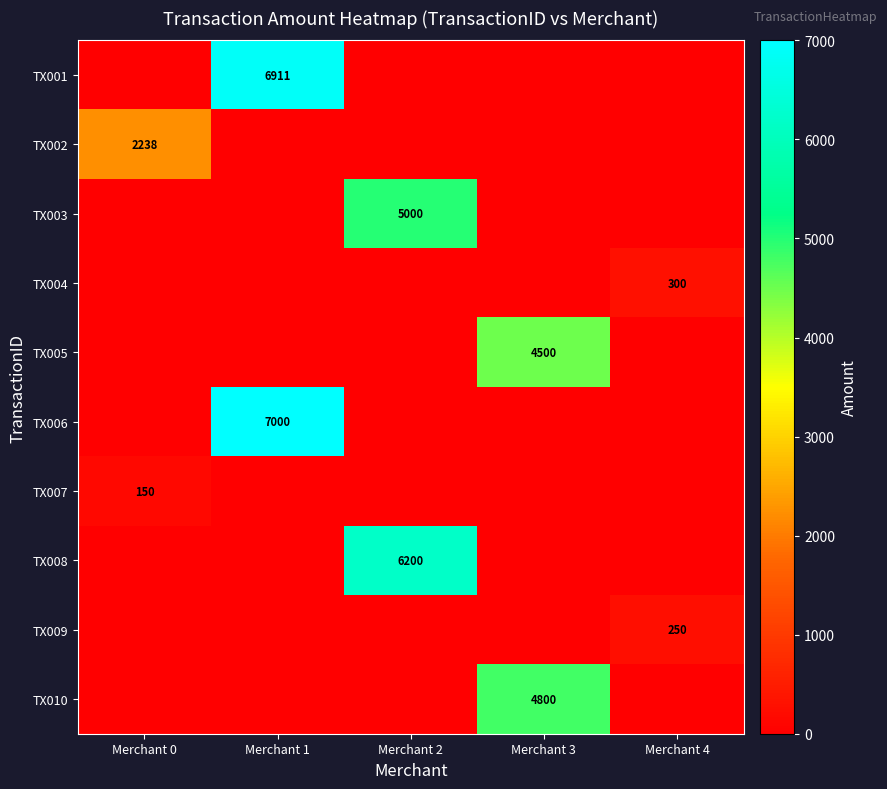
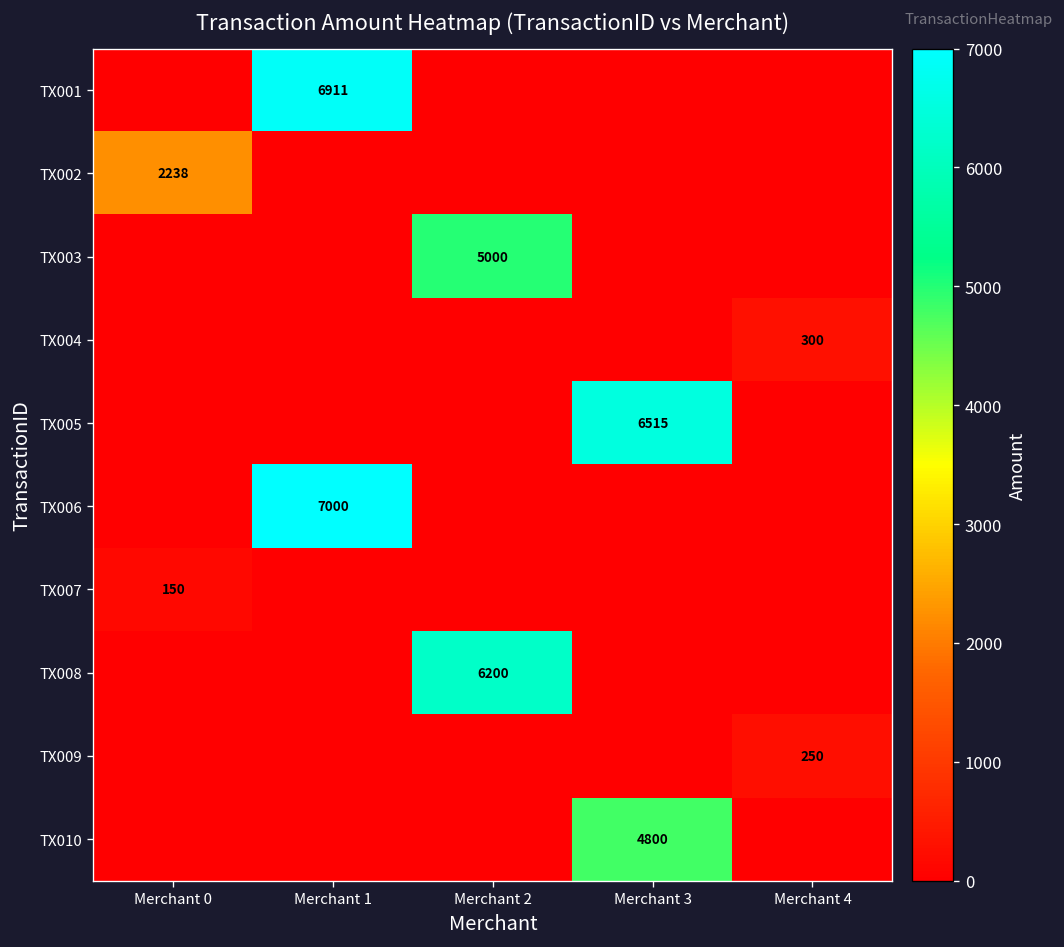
  {
    "TX001": {
      "Merchant 1": 6911
    },
    "TX002": {
      "Merchant 0": 2238
    },
    "TX003": {
      "Merchant 2": 5000
    },
    "TX004": {
      "Merchant 4": 300
    },
    "TX005": {
-     "Merchant 3": 4500
+     "Merchant 3": 6515
    },
    "TX006": {
      "Merchant 1": 7000
    },
    "TX007": {
      "Merchant 0": 150
    },
    "TX008": {
      "Merchant 2": 6200
    },
    "TX009": {
      "Merchant 4": 250
    },
    "TX010": {
      "Merchant 3": 4800
    }
  }
